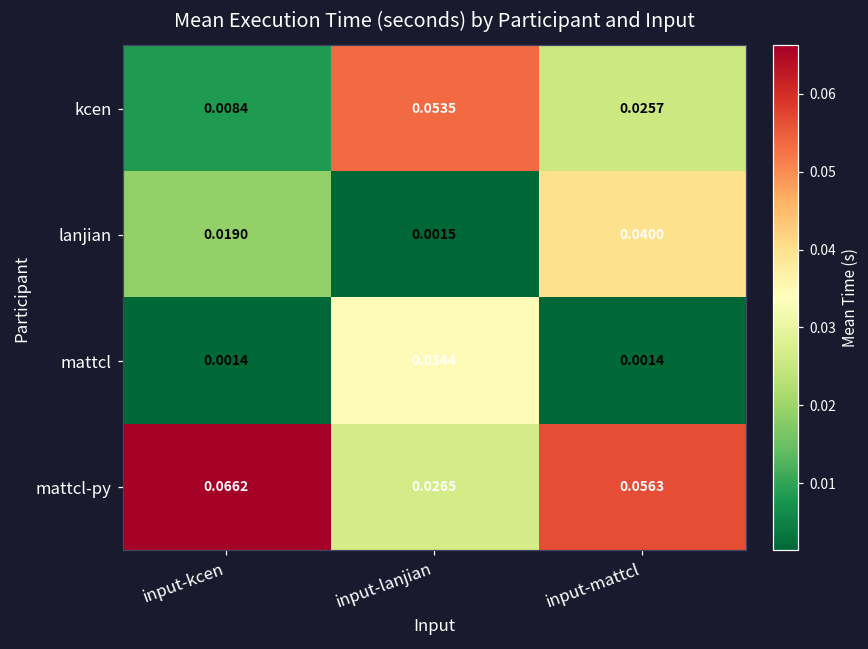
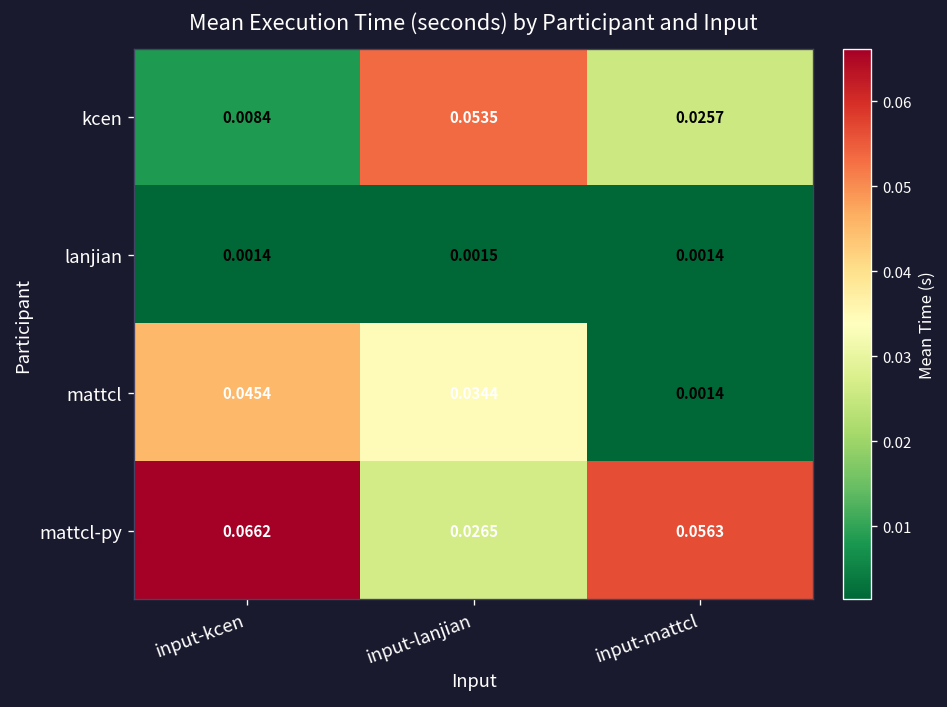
  {
    "kcen": {
      "input-kcen": 0.0084,
      "input-lanjian": 0.0535,
      "input-mattcl": 0.0257
    },
    "lanjian": {
-     "input-kcen": 0.0190,
+     "input-kcen": 0.0014,
      "input-lanjian": 0.0015,
-     "input-mattcl": 0.0400
+     "input-mattcl": 0.0014
    },
    "mattcl": {
-     "input-kcen": 0.0014,
+     "input-kcen": 0.0454,
      "input-lanjian": 0.0344,
      "input-mattcl": 0.0014
    },
    "mattcl-py": {
      "input-kcen": 0.0662,
      "input-lanjian": 0.0265,
      "input-mattcl": 0.0563
    }
  }
